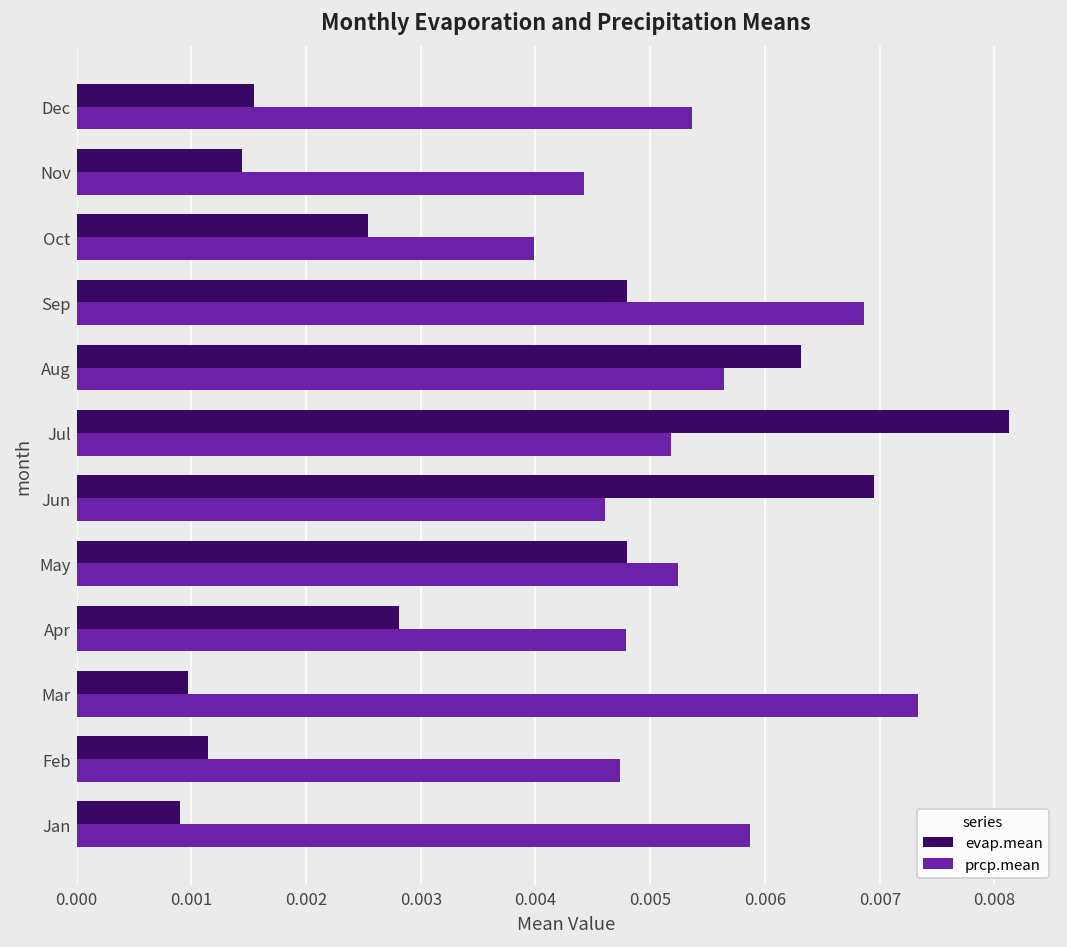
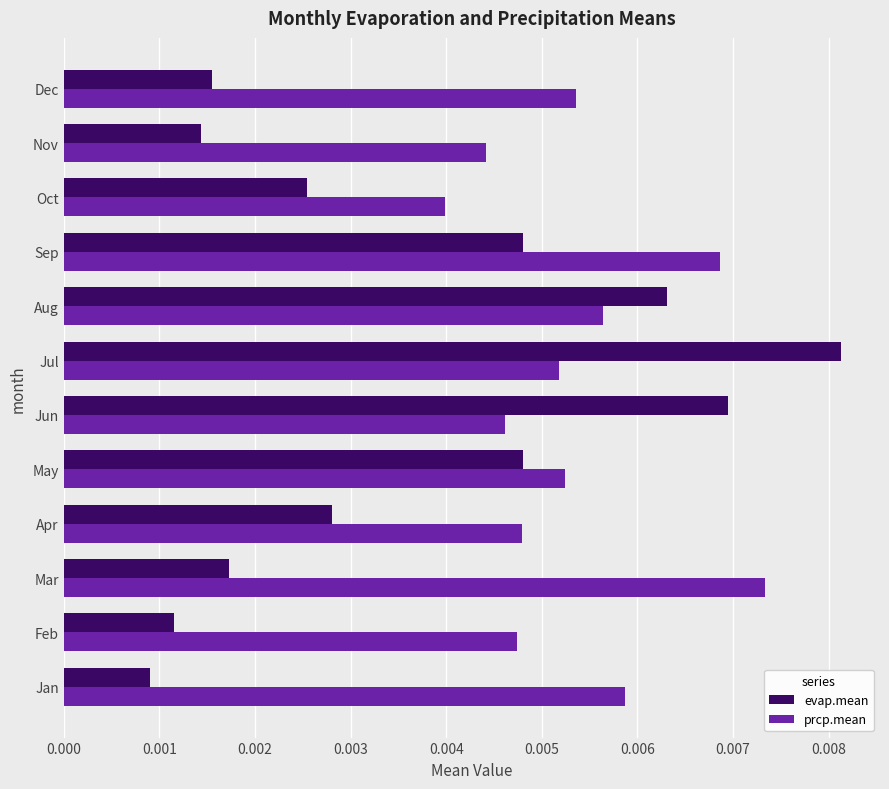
  {
    "evap.mean": {
      "Dec": 0.0015,
      "Nov": 0.0014,
      "Oct": 0.0025,
      "Sep": 0.0048,
      "Aug": 0.0063,
      "Jul": 0.0081,
      "Jun": 0.0070,
      "May": 0.0048,
      "Apr": 0.0028,
-     "Mar": 0.0010,
+     "Mar": 0.0017,
      "Feb": 0.0012,
      "Jan": 0.0009
    },
    "prcp.mean": {
      "Dec": 0.0054,
      "Nov": 0.0044,
      "Oct": 0.0040,
      "Sep": 0.0069,
      "Aug": 0.0056,
      "Jul": 0.0052,
      "Jun": 0.0046,
      "May": 0.0052,
      "Apr": 0.0048,
      "Mar": 0.0073,
      "Feb": 0.0047,
      "Jan": 0.0059
    }
  }
